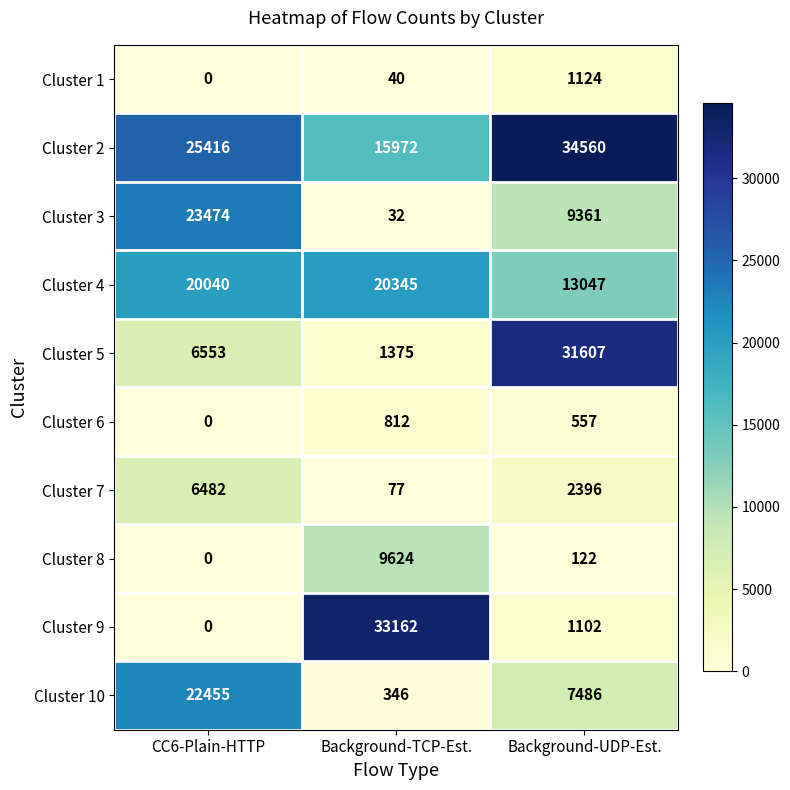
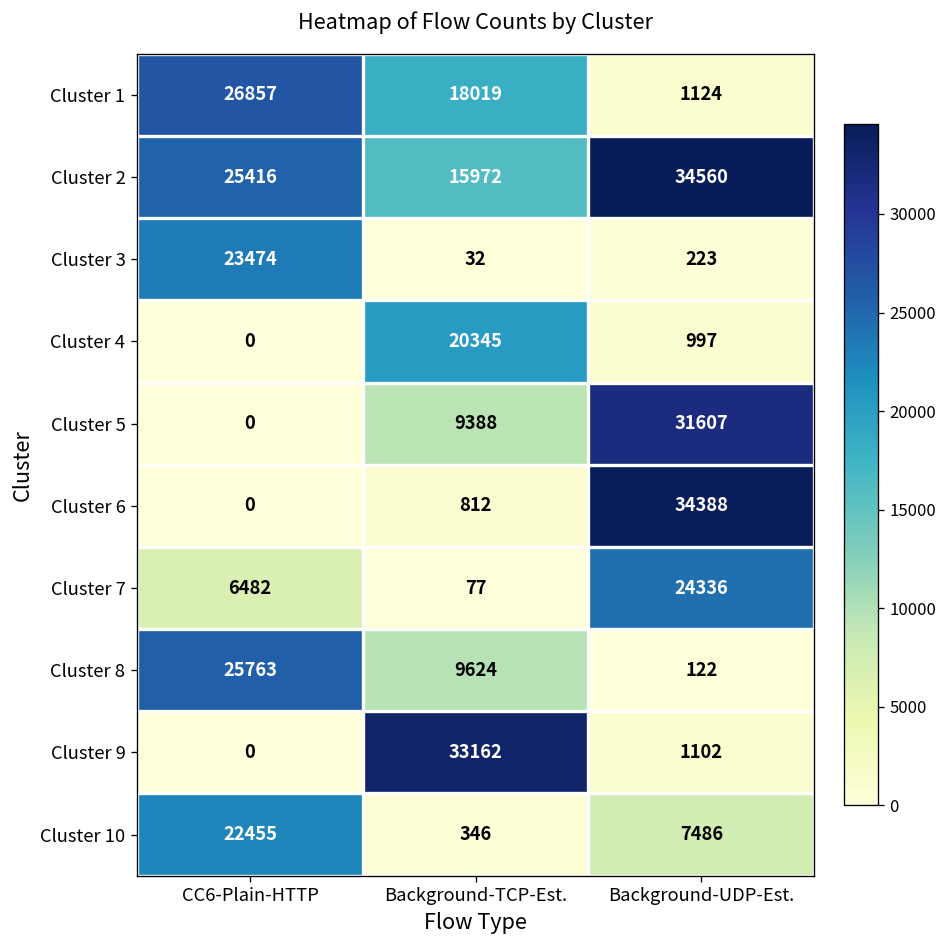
  {
    "Cluster 1": {
-     "CC6-Plain-HTTP": 0,
-     "Background-TCP-Est.": 40,
+     "CC6-Plain-HTTP": 26857,
+     "Background-TCP-Est.": 18019,
      "Background-UDP-Est.": 1124
    },
    "Cluster 2": {
      "CC6-Plain-HTTP": 25416,
      "Background-TCP-Est.": 15972,
      "Background-UDP-Est.": 34560
    },
    "Cluster 3": {
      "CC6-Plain-HTTP": 23474,
      "Background-TCP-Est.": 32,
-     "Background-UDP-Est.": 9361
+     "Background-UDP-Est.": 223
    },
    "Cluster 4": {
-     "CC6-Plain-HTTP": 20040,
+     "CC6-Plain-HTTP": 0,
      "Background-TCP-Est.": 20345,
-     "Background-UDP-Est.": 13047
+     "Background-UDP-Est.": 997
    },
    "Cluster 5": {
-     "CC6-Plain-HTTP": 6553,
-     "Background-TCP-Est.": 1375,
+     "CC6-Plain-HTTP": 0,
+     "Background-TCP-Est.": 9388,
      "Background-UDP-Est.": 31607
    },
    "Cluster 6": {
      "CC6-Plain-HTTP": 0,
      "Background-TCP-Est.": 812,
-     "Background-UDP-Est.": 557
+     "Background-UDP-Est.": 34388
    },
    "Cluster 7": {
      "CC6-Plain-HTTP": 6482,
      "Background-TCP-Est.": 77,
-     "Background-UDP-Est.": 2396
+     "Background-UDP-Est.": 24336
    },
    "Cluster 8": {
-     "CC6-Plain-HTTP": 0,
+     "CC6-Plain-HTTP": 25763,
      "Background-TCP-Est.": 9624,
      "Background-UDP-Est.": 122
    },
    "Cluster 9": {
      "CC6-Plain-HTTP": 0,
      "Background-TCP-Est.": 33162,
      "Background-UDP-Est.": 1102
    },
    "Cluster 10": {
      "CC6-Plain-HTTP": 22455,
      "Background-TCP-Est.": 346,
      "Background-UDP-Est.": 7486
    }
  }
